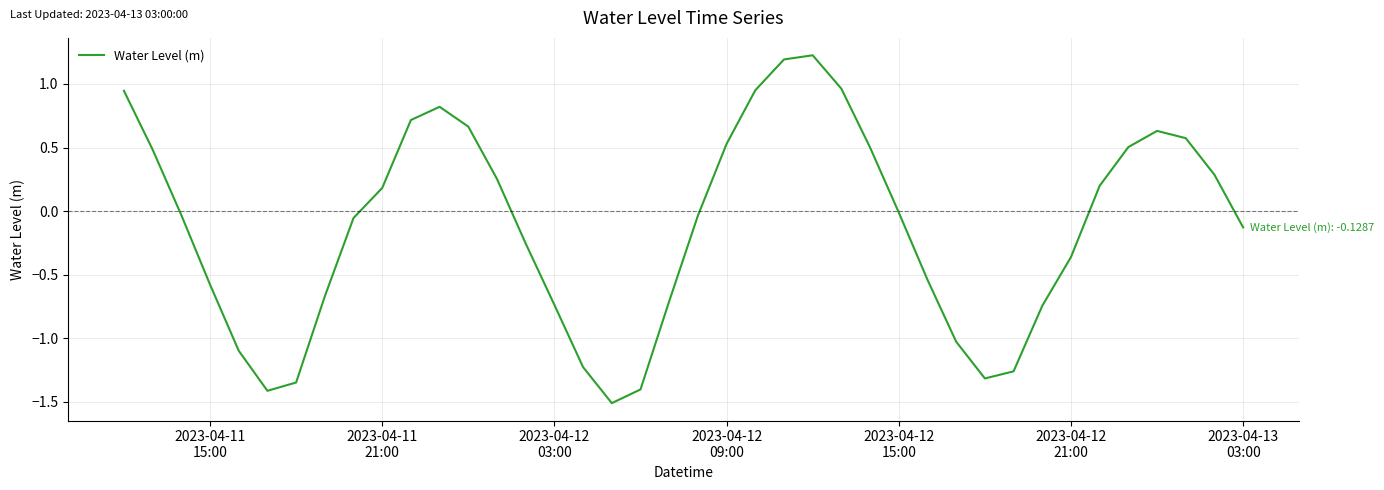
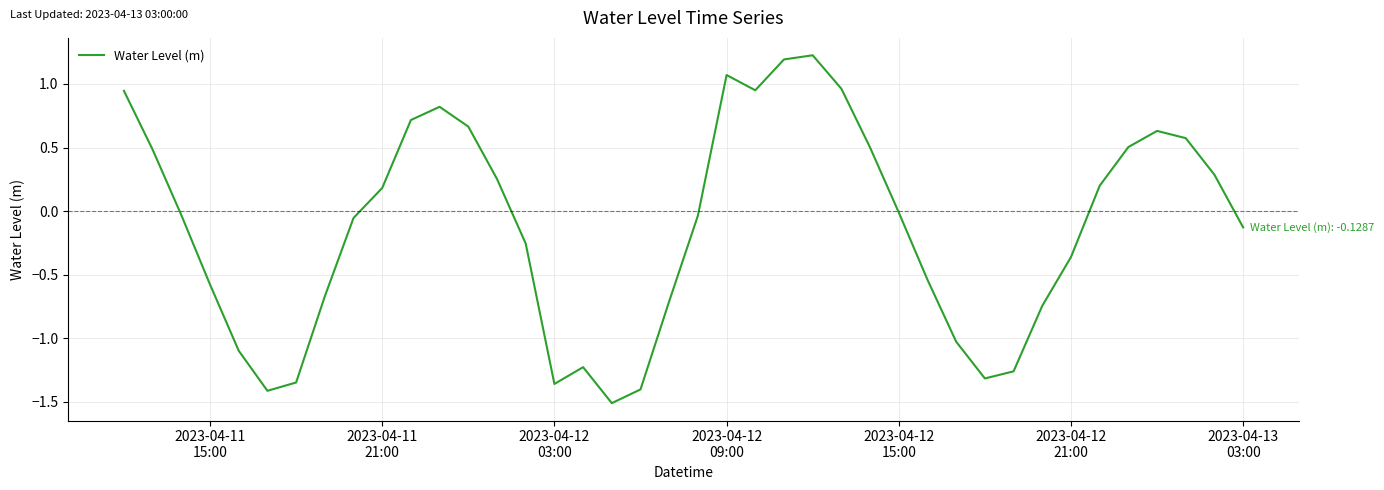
  {
    "2023-04-11 15:00": -0.58,
    "2023-04-11 21:00": 0.18,
-   "2023-04-12 03:00": -0.74,
-   "2023-04-12 09:00": 0.53,
+   "2023-04-12 03:00": -1.36,
+   "2023-04-12 09:00": 1.07,
    "2023-04-12 15:00": -0.01,
    "2023-04-12 21:00": -0.36
  }
